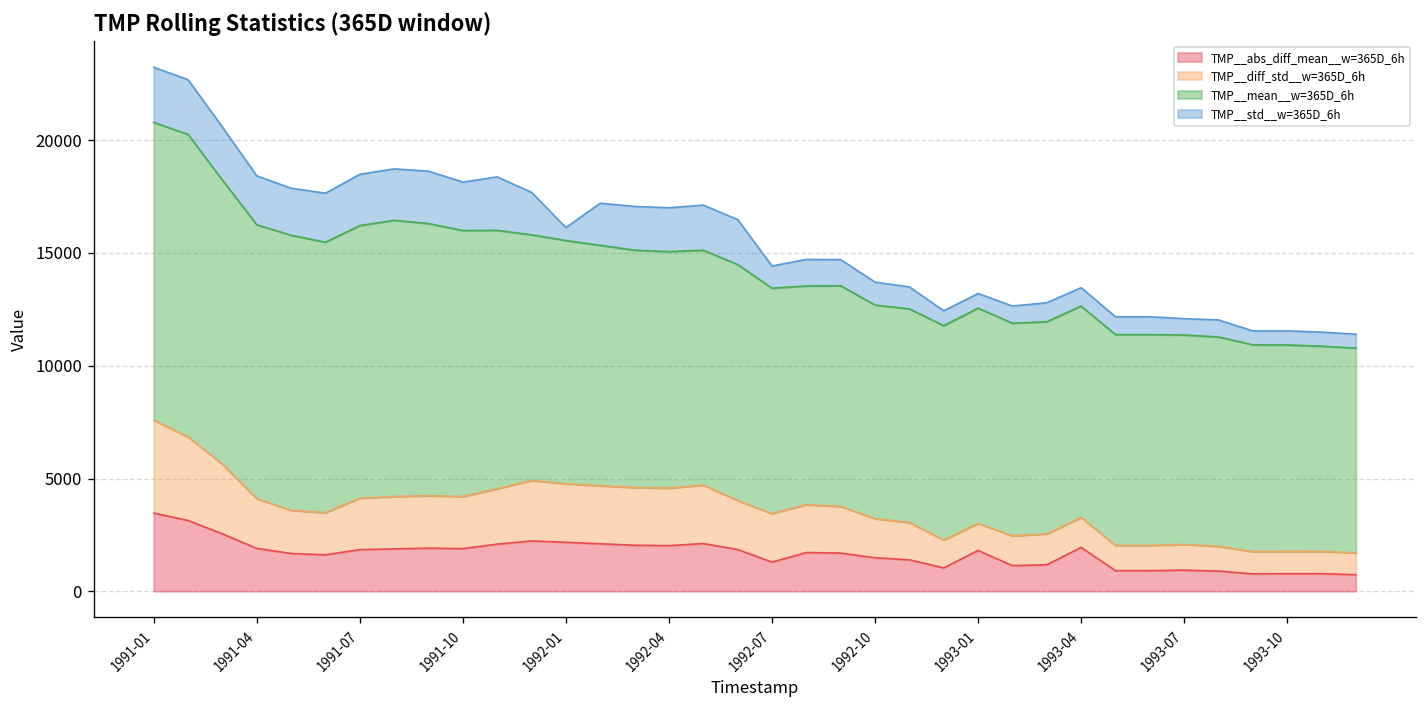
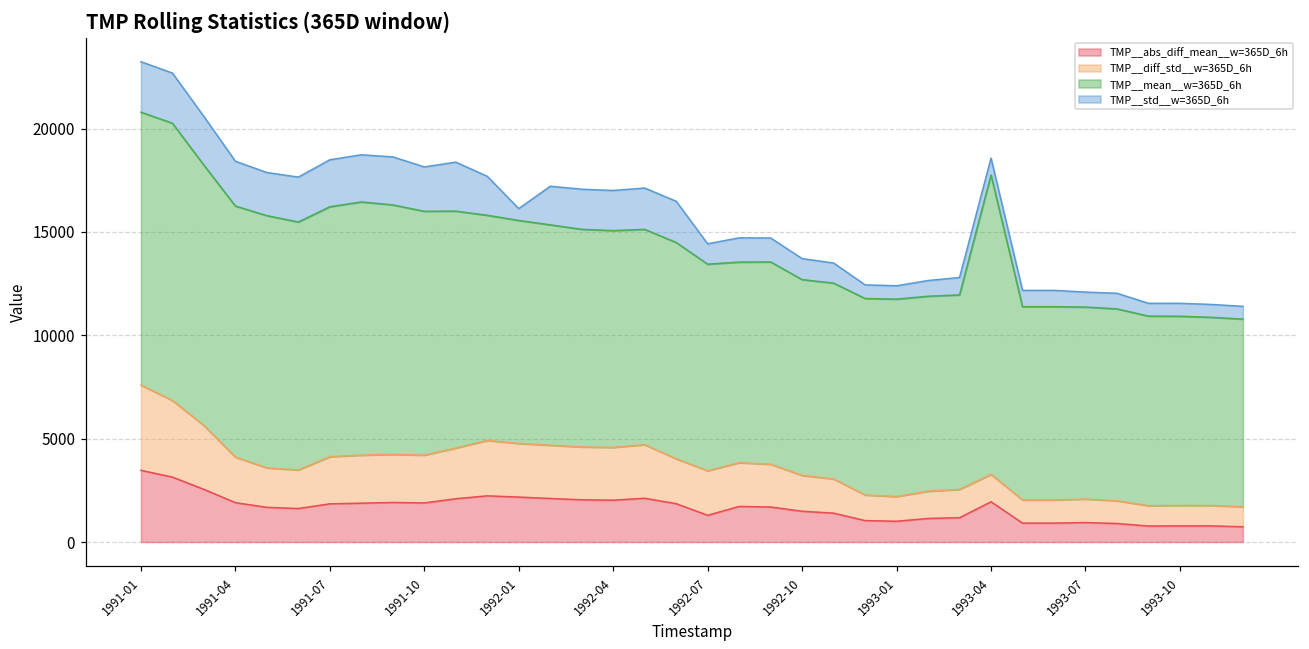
  {
    "TMP__abs_diff_mean__w=365D_6h": {
      "1991-01": 3500,
      "1991-04": 1900,
      "1991-07": 1800,
      "1991-10": 1900,
      "1992-01": 2200,
      "1992-04": 2000,
      "1992-07": 1300,
      "1992-10": 1500,
-     "1993-01": 1800,
+     "1993-01": 1000,
      "1993-04": 1900,
      "1993-07": 900,
      "1993-10": 800
    },
    "TMP__diff_std__w=365D_6h": {
      "1991-01": 4100,
      "1991-04": 2200,
      "1991-07": 2300,
      "1991-10": 2300,
      "1992-01": 2600,
      "1992-04": 2600,
      "1992-07": 2200,
      "1992-10": 1700,
      "1993-01": 1200,
      "1993-04": 1300,
      "1993-07": 1100,
      "1993-10": 1000
    },
    "TMP__mean__w=365D_6h": {
      "1991-01": 13200,
      "1991-04": 12100,
      "1991-07": 12100,
      "1991-10": 11800,
      "1992-01": 10800,
      "1992-04": 10500,
      "1992-07": 10000,
      "1992-10": 9500,
      "1993-01": 9500,
-     "1993-04": 9400,
+     "1993-04": 14500,
      "1993-07": 9300,
      "1993-10": 9100
    },
    "TMP__std__w=365D_6h": {
      "1991-01": 2400,
      "1991-04": 2200,
      "1991-07": 2300,
      "1991-10": 2100,
      "1992-01": 600,
      "1992-04": 1900,
      "1992-07": 1000,
      "1992-10": 1000,
      "1993-01": 600,
      "1993-04": 800,
      "1993-07": 700,
      "1993-10": 600
    }
  }
